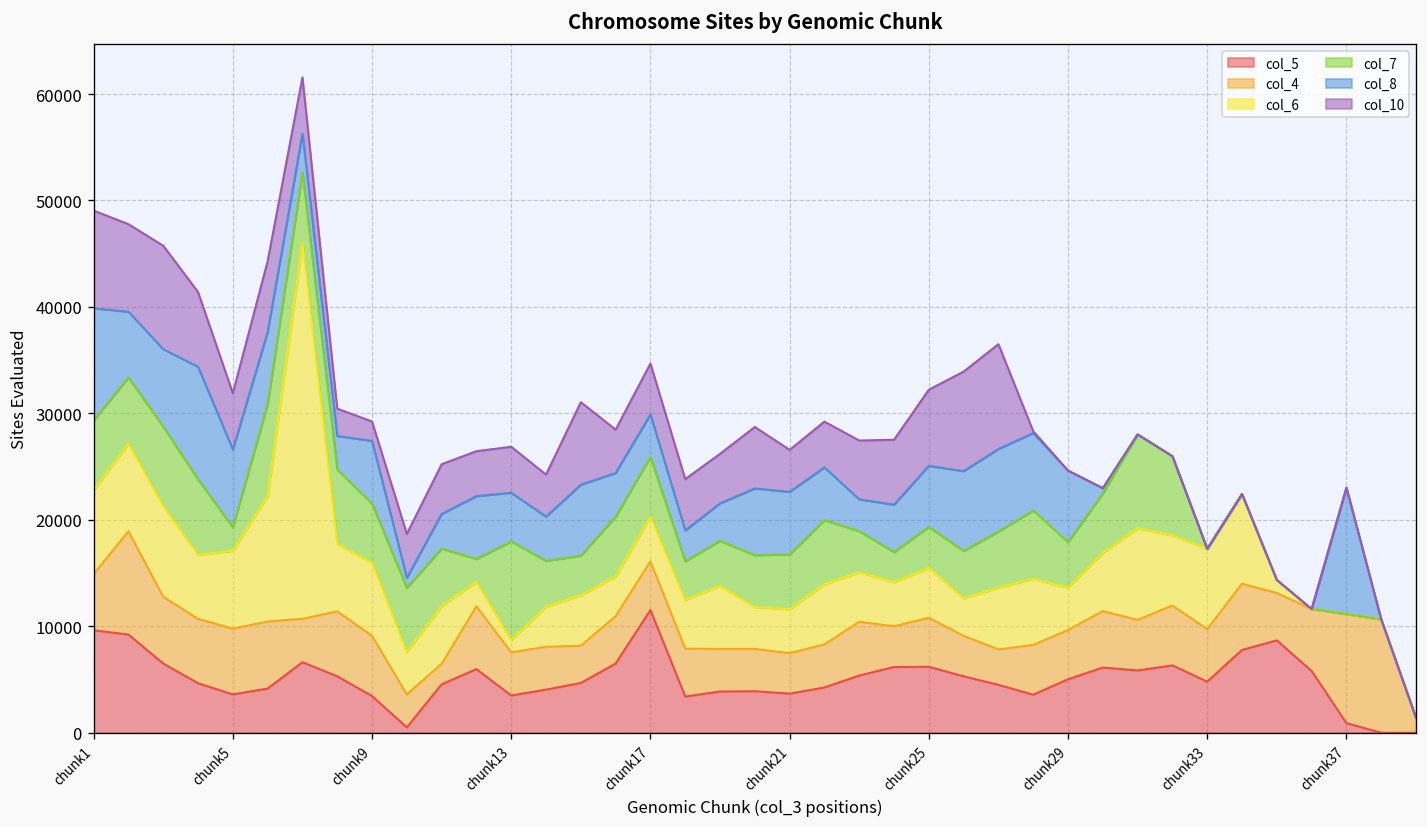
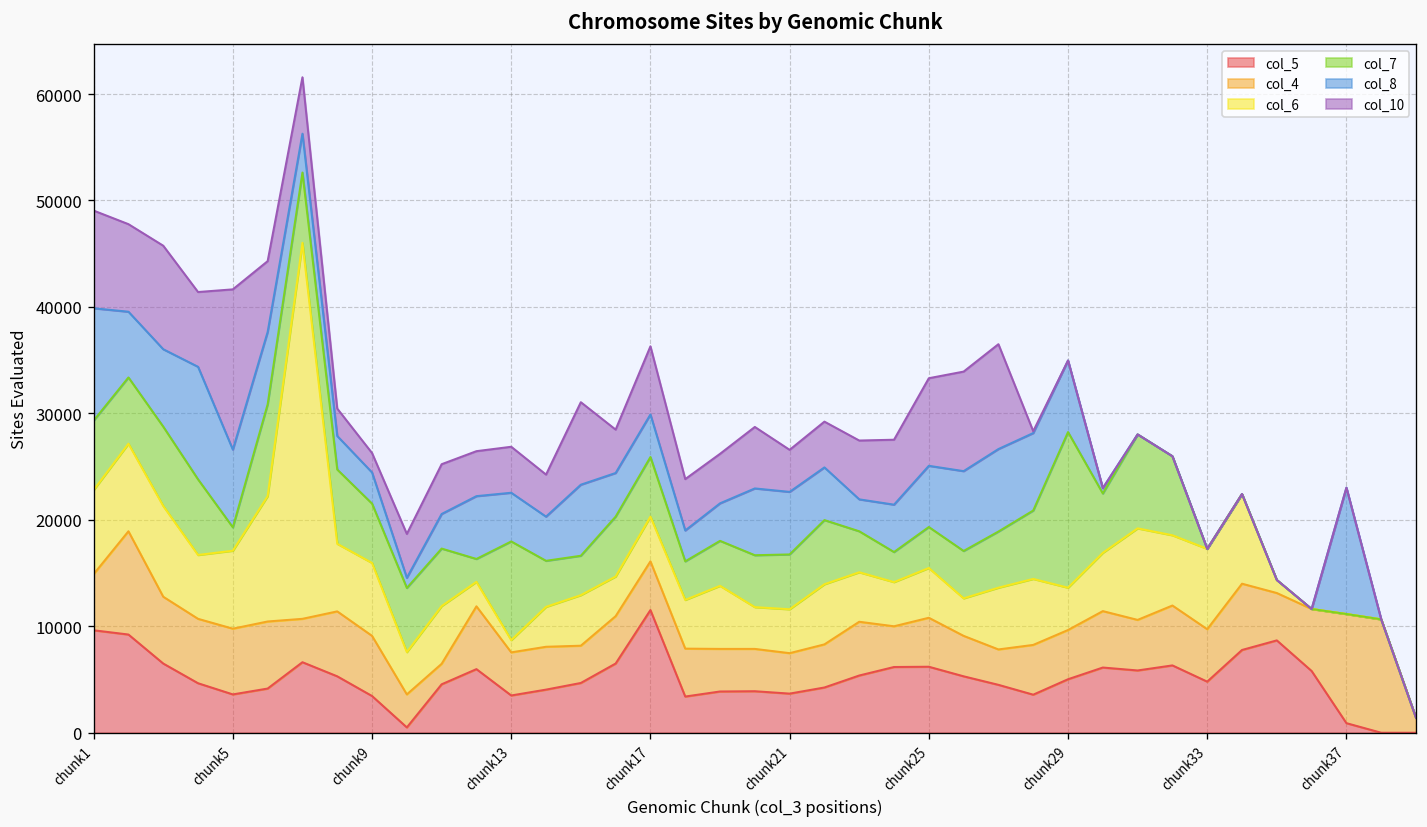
  {
    "col_5": {
      "chunk1": 10000,
      "chunk5": 4000,
      "chunk9": 3000,
      "chunk13": 4000,
      "chunk17": 12000,
      "chunk21": 4000,
      "chunk25": 6000,
      "chunk29": 5000,
      "chunk33": 5000,
      "chunk37": 1000
    },
    "col_7": {
      "chunk1": 7000,
      "chunk5": 2000,
      "chunk9": 6000,
      "chunk13": 9000,
      "chunk17": 6000,
      "chunk21": 5000,
      "chunk25": 4000,
-     "chunk29": 4000
+     "chunk29": 15000
    },
    "col_8": {
      "chunk1": 11000,
      "chunk5": 7000,
-     "chunk9": 6000,
+     "chunk9": 3000,
      "chunk13": 5000,
      "chunk17": 4000,
      "chunk21": 6000,
      "chunk25": 6000
    },
    "col_10": {
      "chunk1": 9000,
-     "chunk5": 5000,
+     "chunk5": 15000,
      "chunk9": 2000,
      "chunk13": 4000,
-     "chunk17": 5000,
+     "chunk17": 6000,
      "chunk21": 4000,
-     "chunk25": 7000
+     "chunk25": 8000
    }
  }
